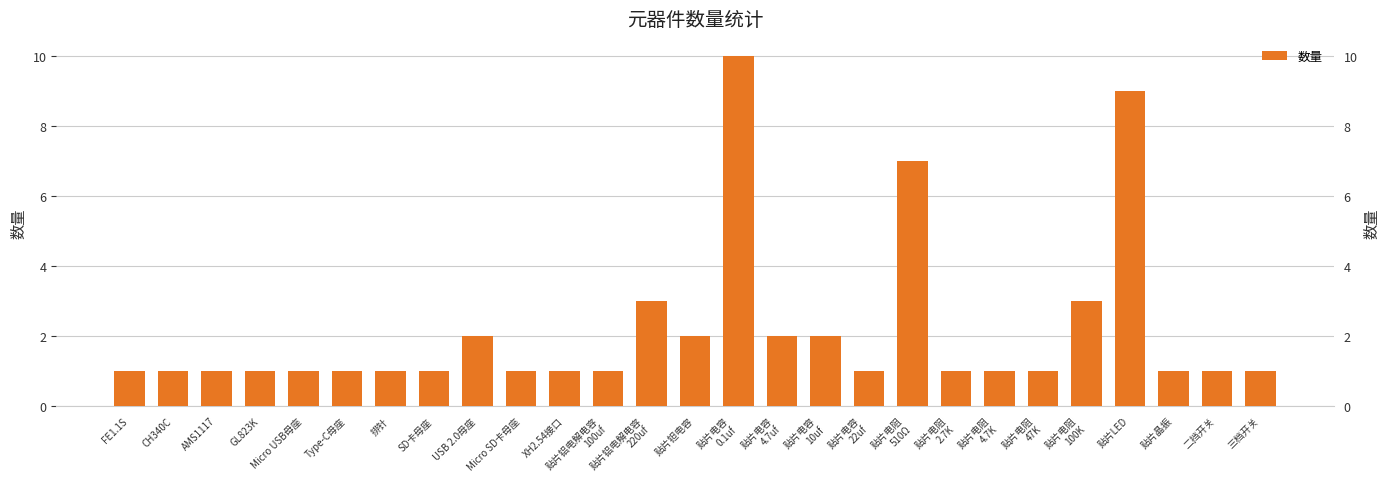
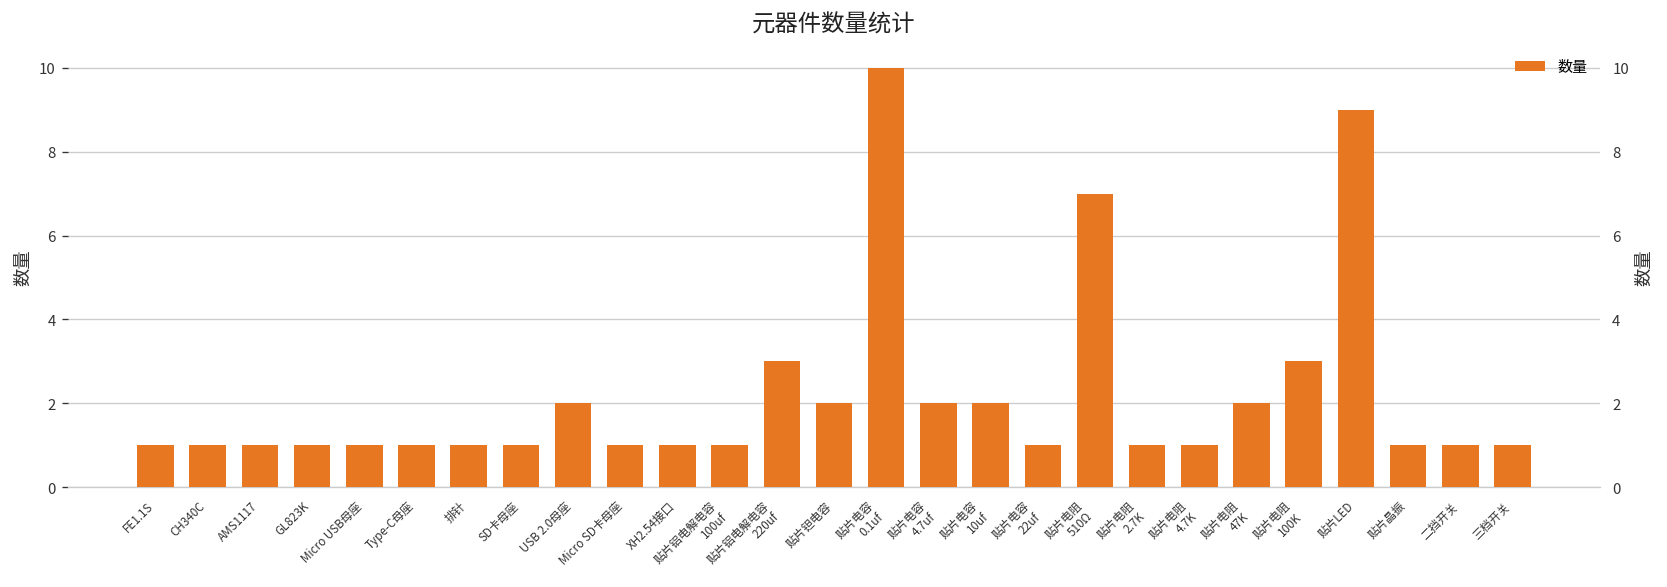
  {
    "FE1.1S": 1,
    "CH340C": 1,
    "AMS1117": 1,
    "GL823K": 1,
    "Micro USB母座": 1,
    "Type-C母座": 1,
    "排针": 1,
    "SD卡母座": 1,
    "USB 2.0母座": 2,
    "Micro SD卡母座": 1,
    "XH2.54接口": 1,
    "贴片铝电解电容 100uf": 1,
    "贴片铝电解电容 220uf": 3,
    "贴片钽电容": 2,
    "贴片电容 0.1uf": 10,
    "贴片电容 4.7uf": 2,
    "贴片电容 10uf": 2,
    "贴片电容 22uf": 1,
    "贴片电阻 510Ω": 7,
    "贴片电阻 2.7K": 1,
    "贴片电阻 4.7K": 1,
-   "贴片电阻 47K": 1,
+   "贴片电阻 47K": 2,
    "贴片电阻 100K": 3,
    "贴片LED": 9,
    "贴片晶振": 1,
    "二挡开关": 1,
    "三档开关": 1
  }
